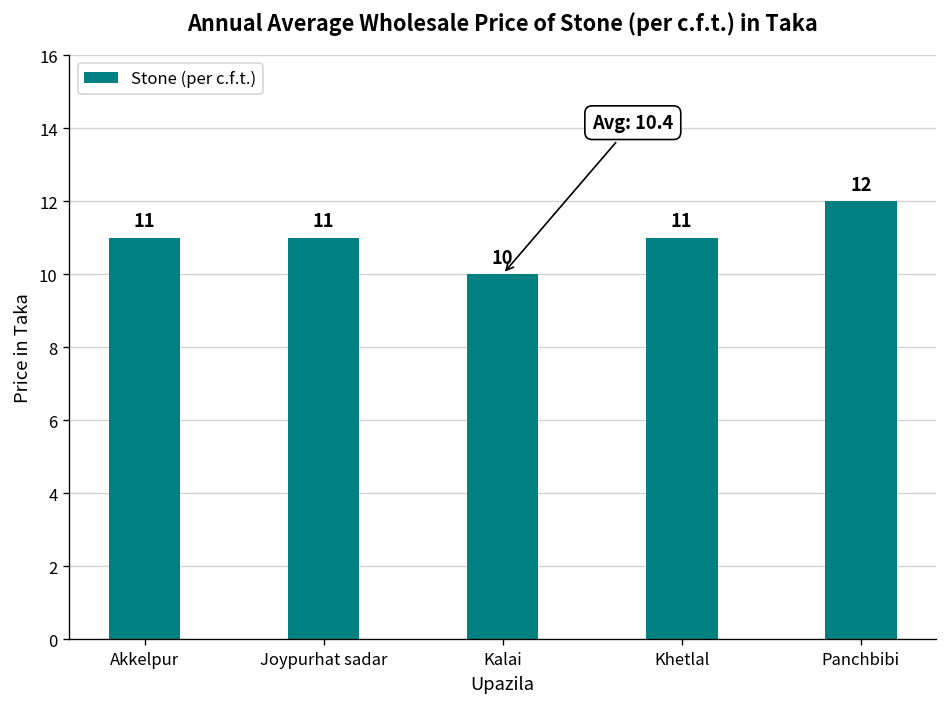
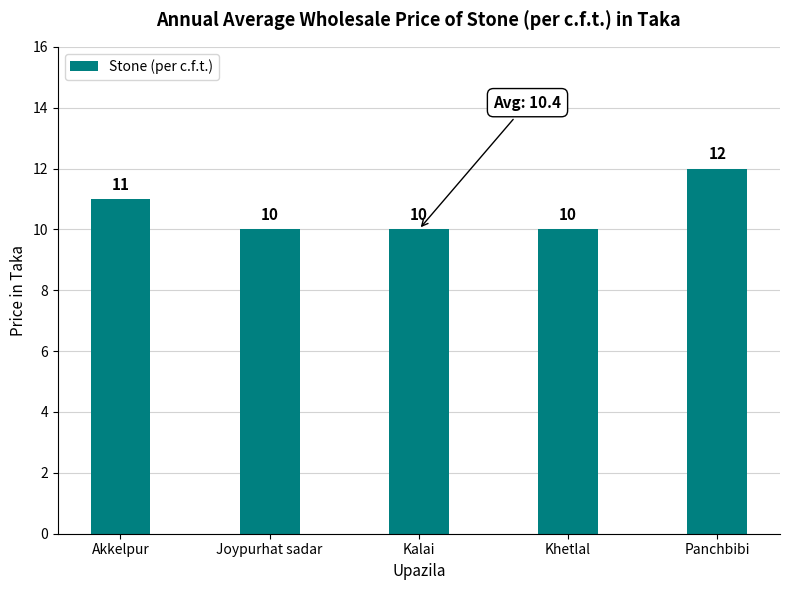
  {
    "Akkelpur": 11,
-   "Joypurhat sadar": 11,
-   "Khetlal": 11,
+   "Joypurhat sadar": 10,
+   "Khetlal": 10,
    "Panchbibi": 12
  }
